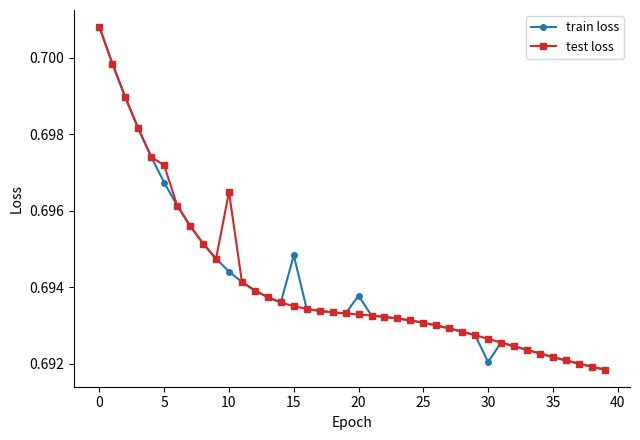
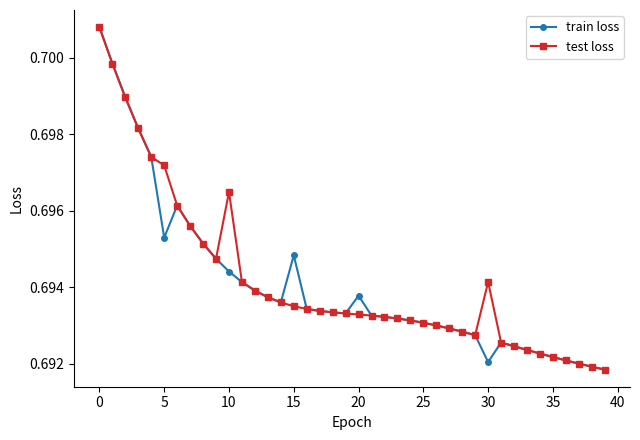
  {
    "train loss": {
-     "5": 0.6967,
+     "5": 0.6953,
      "10": 0.6944,
      "15": 0.6948,
      "20": 0.6938,
      "30": 0.6920
    },
    "test loss": {
      "5": 0.6972,
      "10": 0.6965,
      "15": 0.6935,
      "20": 0.6933,
-     "30": 0.6927
+     "30": 0.6941
    }
  }
